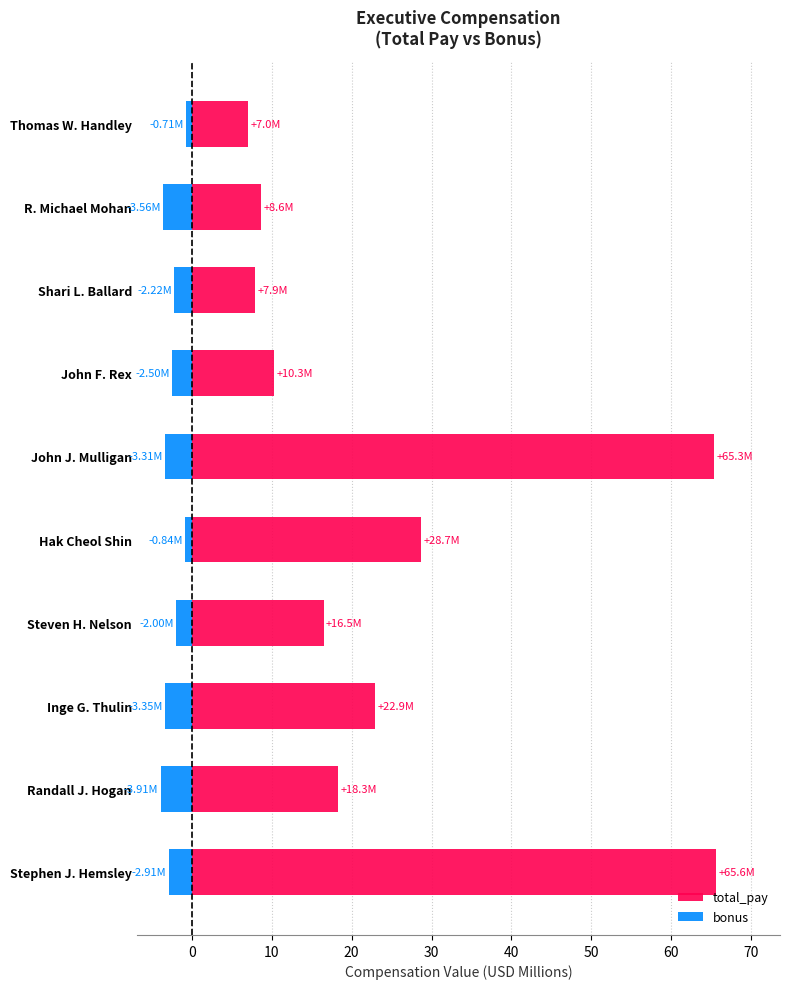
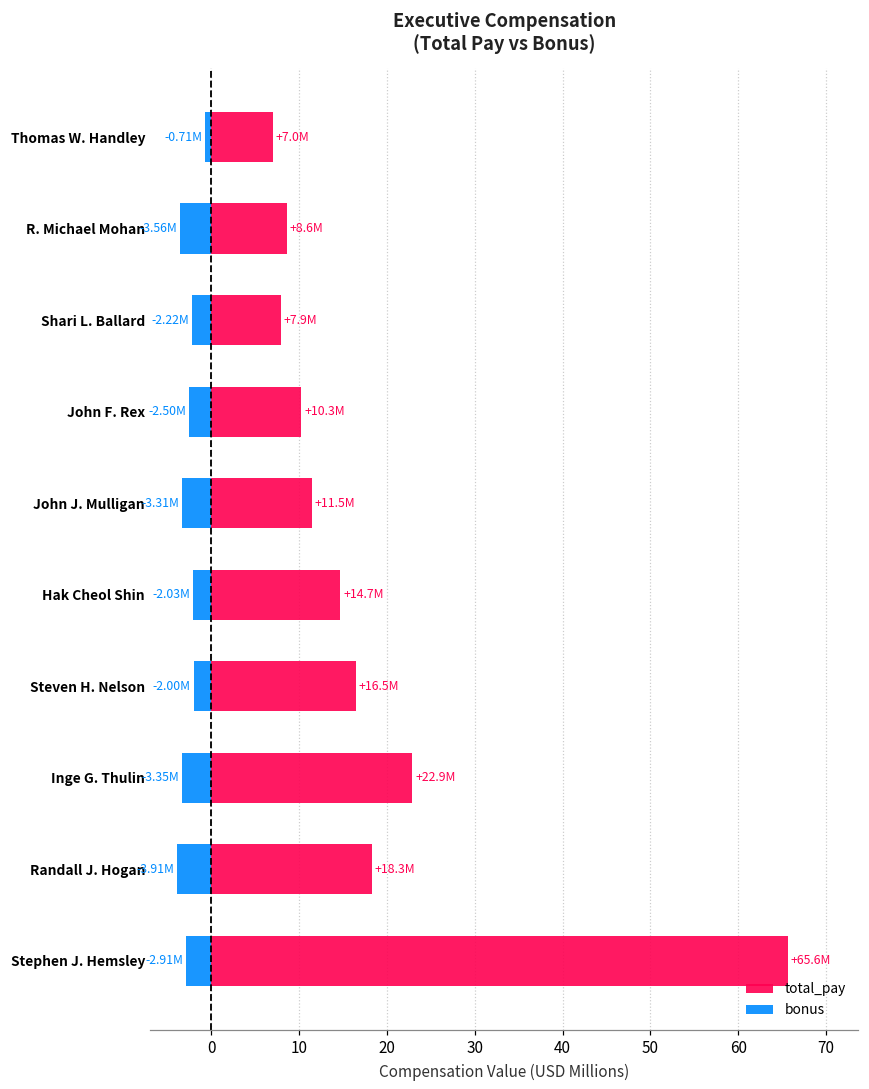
  {
    "total_pay": {
      "Thomas W. Handley": "+7.0M",
      "R. Michael Mohan": "+8.6M",
      "Shari L. Ballard": "+7.9M",
      "John F. Rex": "+10.3M",
-     "John J. Mulligan": "+65.3M",
-     "Hak Cheol Shin": "+28.7M",
+     "John J. Mulligan": "+11.5M",
+     "Hak Cheol Shin": "+14.7M",
      "Steven H. Nelson": "+16.5M",
      "Inge G. Thulin": "+22.9M",
      "Randall J. Hogan": "+18.3M",
      "Stephen J. Hemsley": "+65.6M"
    },
    "bonus": {
      "Thomas W. Handley": "-0.71M",
      "R. Michael Mohan": "-3.56M",
      "Shari L. Ballard": "-2.22M",
      "John F. Rex": "-2.50M",
      "John J. Mulligan": "-3.31M",
-     "Hak Cheol Shin": "-0.84M",
+     "Hak Cheol Shin": "-2.03M",
      "Steven H. Nelson": "-2.00M",
      "Inge G. Thulin": "-3.35M",
      "Randall J. Hogan": "-3.91M",
      "Stephen J. Hemsley": "-2.91M"
    }
  }
